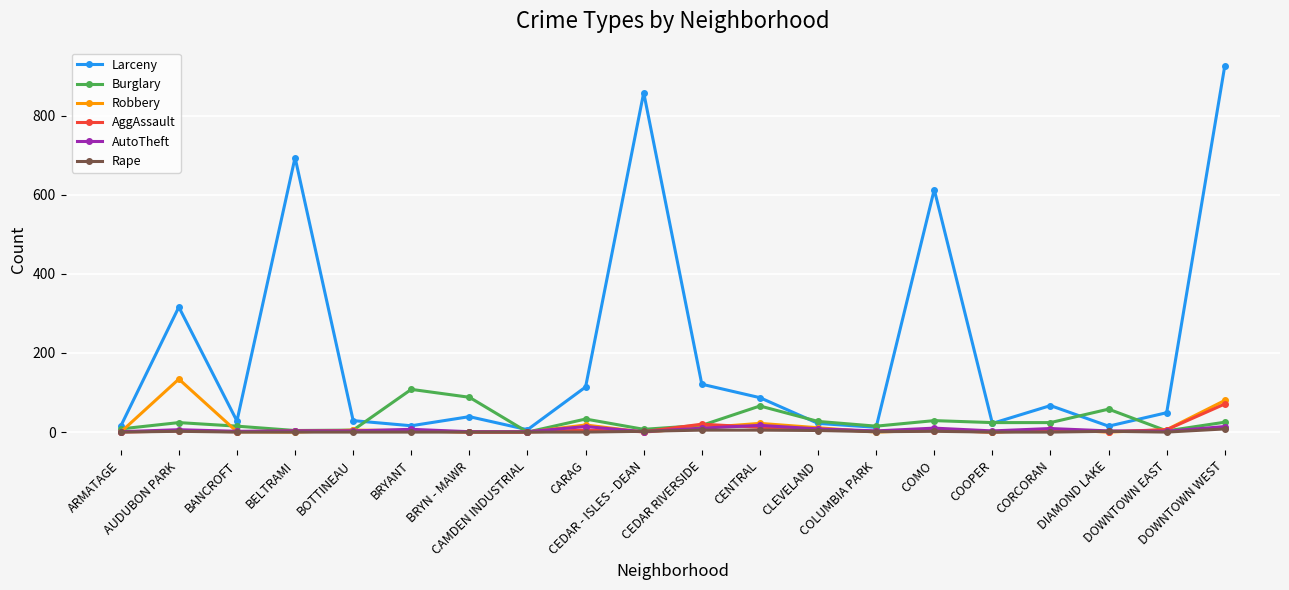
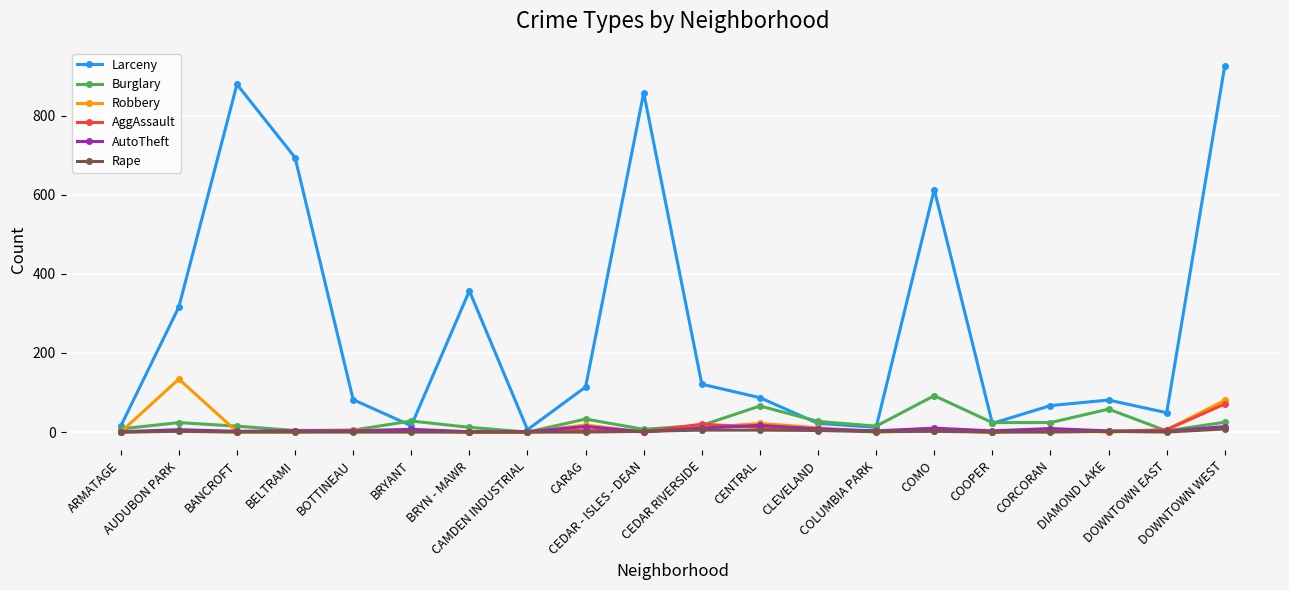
  {
    "Larceny": {
      "ARMATAGE": 20,
      "AUDUBON PARK": 320,
-     "BANCROFT": 30,
+     "BANCROFT": 880,
      "BELTRAMI": 690,
-     "BOTTINEAU": 30,
+     "BOTTINEAU": 80,
      "BRYANT": 20,
-     "BRYN - MAWR": 40,
+     "BRYN - MAWR": 360,
      "CARAG": 110,
      "CEDAR - ISLES - DEAN": 860,
      "CEDAR RIVERSIDE": 120,
      "CENTRAL": 90,
      "COMO": 610,
      "CORCORAN": 70,
-     "DIAMOND LAKE": 20,
+     "DIAMOND LAKE": 80,
      "DOWNTOWN EAST": 50,
      "DOWNTOWN WEST": 930
    },
    "Burglary": {
      "ARMATAGE": 10,
      "AUDUBON PARK": 20,
      "BANCROFT": 20,
-     "BRYANT": 110,
-     "BRYN - MAWR": 90,
+     "BRYANT": 30,
+     "BRYN - MAWR": 10,
      "CARAG": 30,
      "CENTRAL": 70,
-     "COMO": 30,
+     "COMO": 90,
      "CORCORAN": 20,
      "DIAMOND LAKE": 60,
      "DOWNTOWN WEST": 30
    },
    "Robbery": {
      "AUDUBON PARK": 130,
      "DOWNTOWN WEST": 80
    },
    "AggAssault": {
      "DOWNTOWN WEST": 70
    },
    "Rape": {
      "CENTRAL": 10
    }
  }
